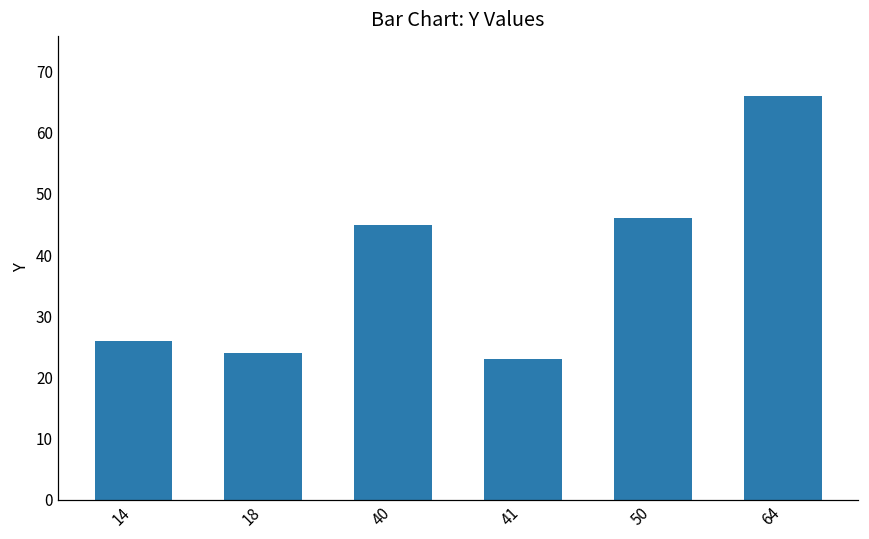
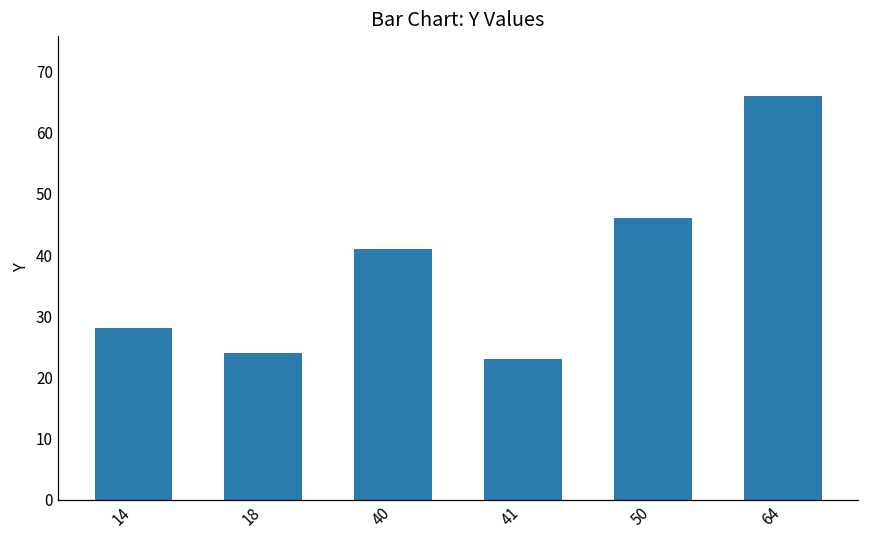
  {
-   "14": 26,
+   "14": 28,
    "18": 24,
-   "40": 45,
+   "40": 41,
    "41": 23,
    "50": 46,
    "64": 66
  }
